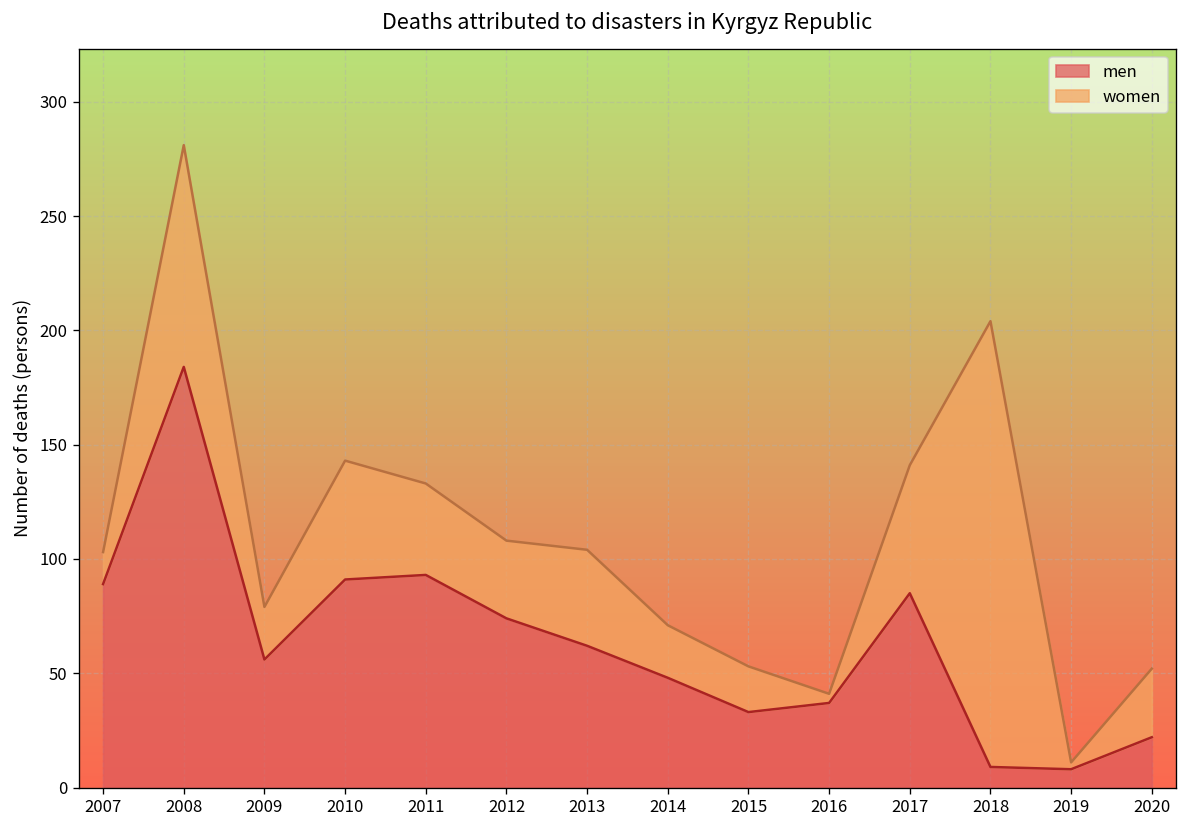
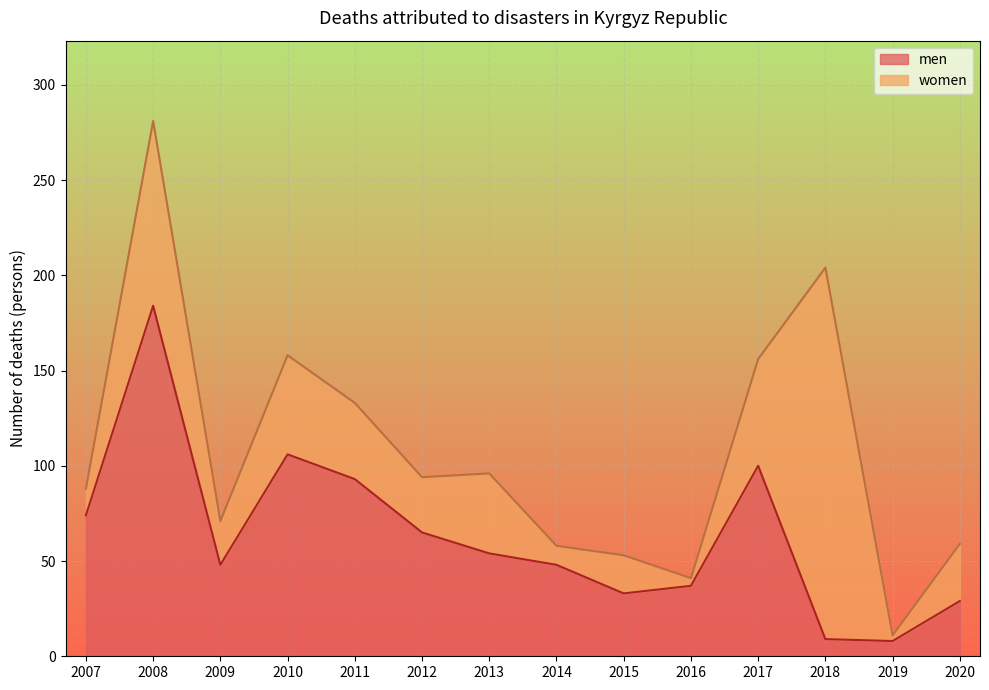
  {
    "men": {
-     "2007": 89,
+     "2007": 74,
      "2008": 184,
-     "2009": 56,
-     "2010": 91,
+     "2009": 48,
+     "2010": 106,
      "2011": 93,
-     "2012": 74,
-     "2013": 62,
+     "2012": 65,
+     "2013": 54,
      "2014": 48,
      "2015": 33,
      "2016": 37,
-     "2017": 85,
+     "2017": 100,
      "2018": 9,
      "2019": 8,
-     "2020": 22
+     "2020": 29
    },
    "women": {
      "2007": 14,
      "2008": 97,
      "2009": 23,
      "2010": 52,
      "2011": 40,
-     "2012": 34,
+     "2012": 29,
      "2013": 42,
-     "2014": 23,
+     "2014": 10,
      "2015": 20,
      "2016": 4,
      "2017": 56,
      "2018": 195,
      "2019": 3,
      "2020": 30
    }
  }
